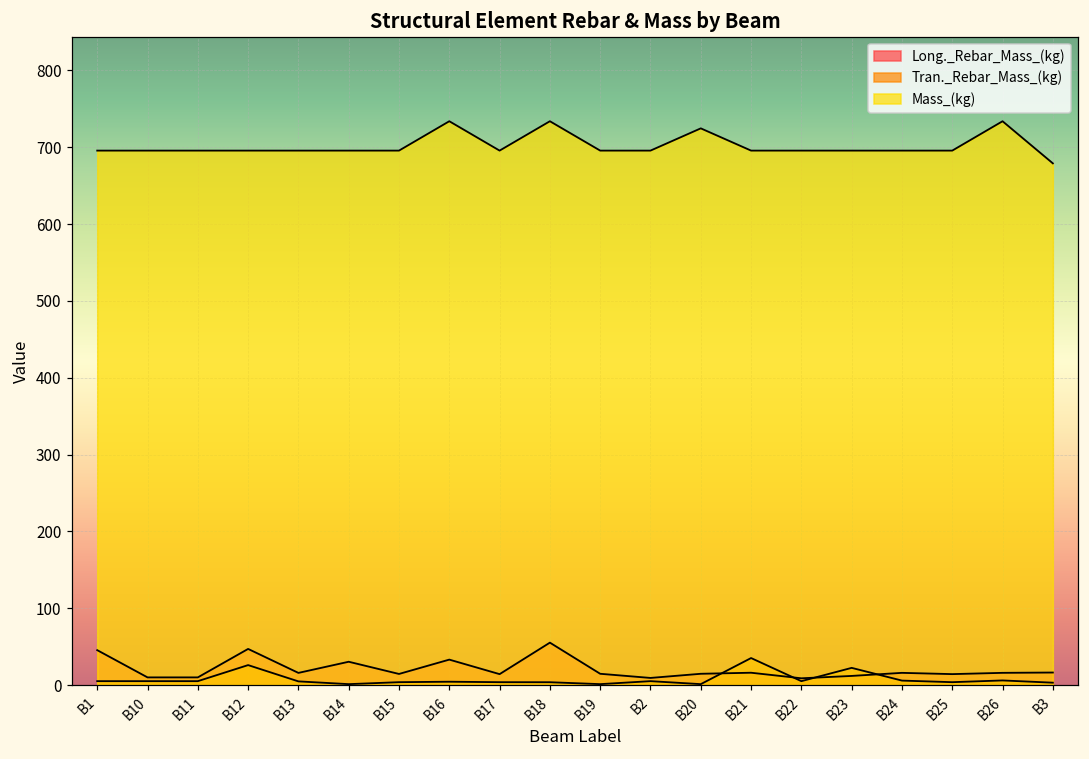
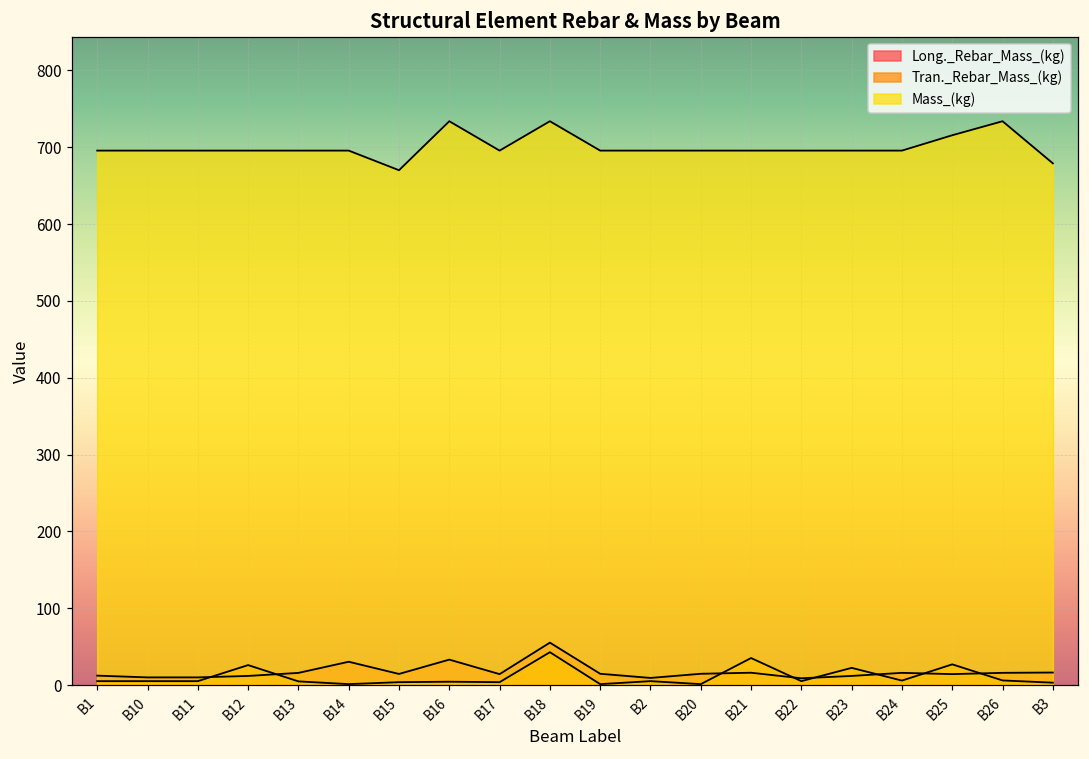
  {
    "Long._Rebar_Mass_(kg)": {
-     "B1": 50,
+     "B1": 10,
      "B10": 10,
      "B11": 10,
-     "B12": 50,
+     "B12": 10,
      "B13": 20,
      "B14": 30,
      "B15": 10,
      "B16": 30,
      "B17": 10,
      "B18": 60,
      "B19": 10,
      "B2": 10,
      "B20": 10,
      "B21": 20,
      "B22": 10,
      "B23": 10,
      "B24": 20,
      "B25": 10,
      "B26": 20,
      "B3": 20
    },
    "Tran._Rebar_Mass_(kg)": {
      "B1": 10,
      "B10": 10,
      "B11": 10,
      "B12": 30,
      "B13": 0,
      "B14": 0,
      "B15": 0,
      "B16": 0,
      "B17": 0,
-     "B18": 0,
+     "B18": 40,
      "B19": 0,
      "B2": 10,
      "B20": 0,
      "B21": 40,
      "B22": 10,
      "B23": 20,
      "B24": 10,
-     "B25": 0,
+     "B25": 30,
      "B26": 10,
      "B3": 0
    },
    "Mass_(kg)": {
      "B1": 700,
      "B10": 700,
      "B11": 700,
      "B12": 700,
      "B13": 700,
      "B14": 700,
-     "B15": 700,
+     "B15": 670,
      "B16": 730,
      "B17": 700,
      "B18": 730,
      "B19": 700,
      "B2": 700,
-     "B20": 720,
+     "B20": 700,
      "B21": 700,
      "B22": 700,
      "B23": 700,
      "B24": 700,
-     "B25": 700,
+     "B25": 720,
      "B26": 730,
      "B3": 680
    }
  }
